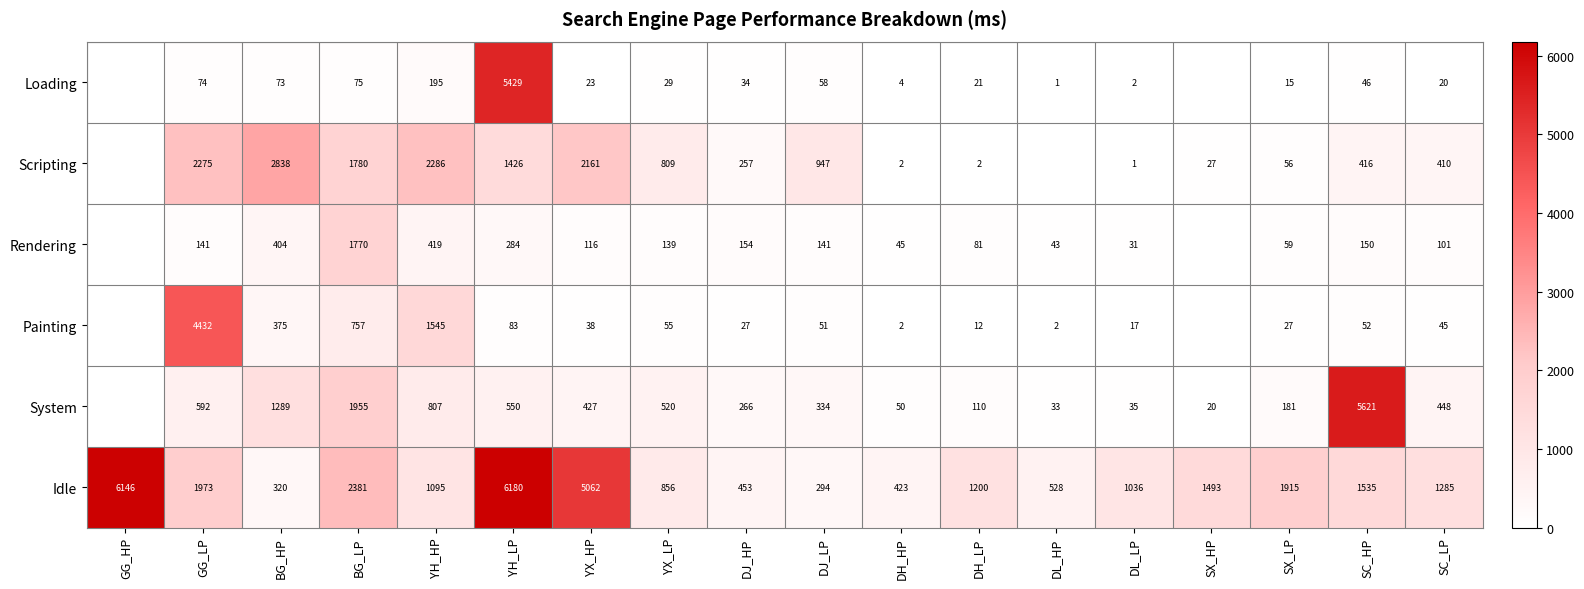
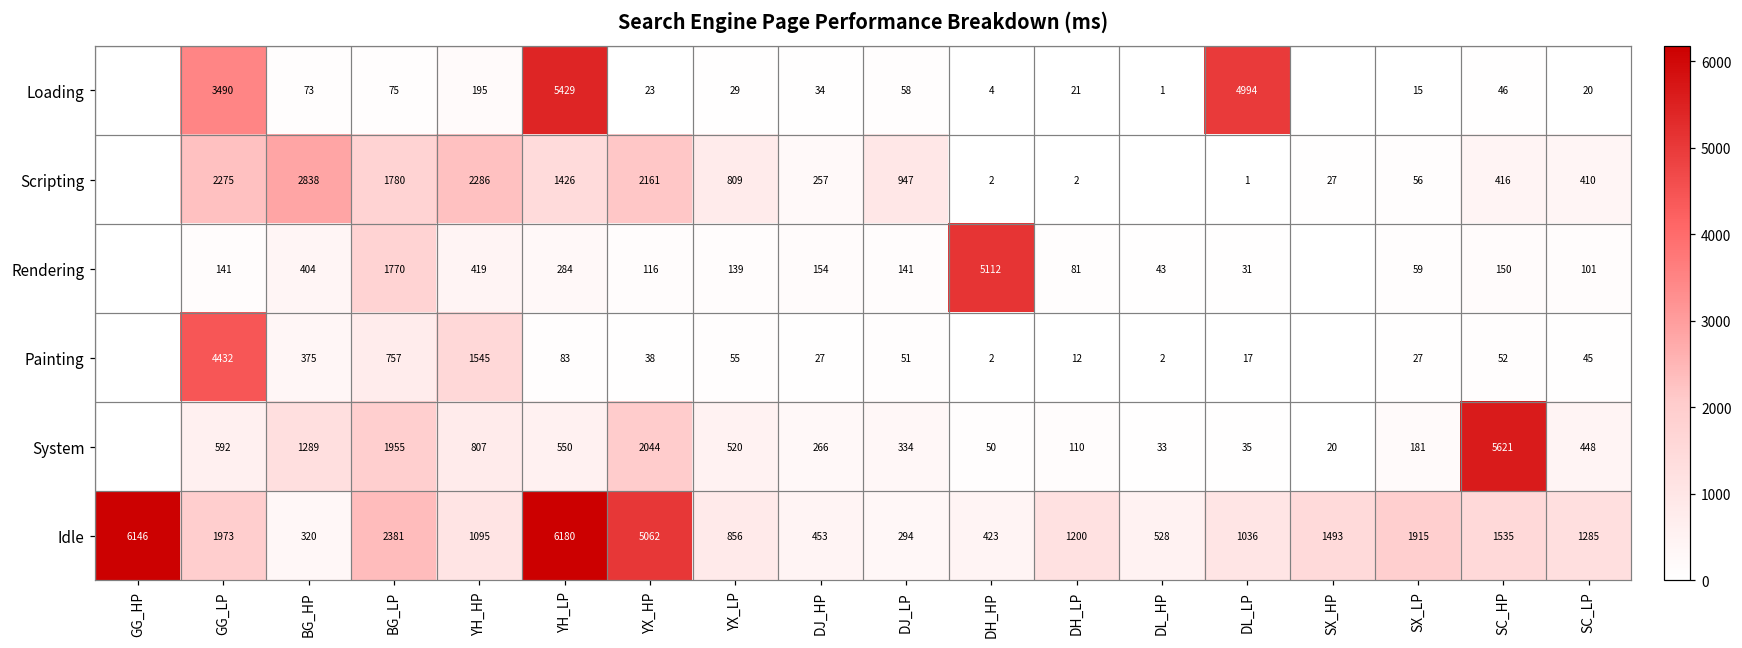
  {
    "Loading": {
-     "GG_LP": 74,
+     "GG_LP": 3490,
      "BG_HP": 73,
      "BG_LP": 75,
      "YH_HP": 195,
      "YH_LP": 5429,
      "YX_HP": 23,
      "YX_LP": 29,
      "DJ_HP": 34,
      "DJ_LP": 58,
      "DH_HP": 4,
      "DH_LP": 21,
      "DL_HP": 1,
-     "DL_LP": 2,
+     "DL_LP": 4994,
      "SX_LP": 15,
      "SC_HP": 46,
      "SC_LP": 20
    },
    "Scripting": {
      "GG_LP": 2275,
      "BG_HP": 2838,
      "BG_LP": 1780,
      "YH_HP": 2286,
      "YH_LP": 1426,
      "YX_HP": 2161,
      "YX_LP": 809,
      "DJ_HP": 257,
      "DJ_LP": 947,
      "DH_HP": 2,
      "DH_LP": 2,
      "DL_LP": 1,
      "SX_HP": 27,
      "SX_LP": 56,
      "SC_HP": 416,
      "SC_LP": 410
    },
    "Rendering": {
      "GG_LP": 141,
      "BG_HP": 404,
      "BG_LP": 1770,
      "YH_HP": 419,
      "YH_LP": 284,
      "YX_HP": 116,
      "YX_LP": 139,
      "DJ_HP": 154,
      "DJ_LP": 141,
-     "DH_HP": 45,
+     "DH_HP": 5112,
      "DH_LP": 81,
      "DL_HP": 43,
      "DL_LP": 31,
      "SX_LP": 59,
      "SC_HP": 150,
      "SC_LP": 101
    },
    "Painting": {
      "GG_LP": 4432,
      "BG_HP": 375,
      "BG_LP": 757,
      "YH_HP": 1545,
      "YH_LP": 83,
      "YX_HP": 38,
      "YX_LP": 55,
      "DJ_HP": 27,
      "DJ_LP": 51,
      "DH_HP": 2,
      "DH_LP": 12,
      "DL_HP": 2,
      "DL_LP": 17,
      "SX_LP": 27,
      "SC_HP": 52,
      "SC_LP": 45
    },
    "System": {
      "GG_LP": 592,
      "BG_HP": 1289,
      "BG_LP": 1955,
      "YH_HP": 807,
      "YH_LP": 550,
-     "YX_HP": 427,
+     "YX_HP": 2044,
      "YX_LP": 520,
      "DJ_HP": 266,
      "DJ_LP": 334,
      "DH_HP": 50,
      "DH_LP": 110,
      "DL_HP": 33,
      "DL_LP": 35,
      "SX_HP": 20,
      "SX_LP": 181,
      "SC_HP": 5621,
      "SC_LP": 448
    },
    "Idle": {
      "GG_HP": 6146,
      "GG_LP": 1973,
      "BG_HP": 320,
      "BG_LP": 2381,
      "YH_HP": 1095,
      "YH_LP": 6180,
      "YX_HP": 5062,
      "YX_LP": 856,
      "DJ_HP": 453,
      "DJ_LP": 294,
      "DH_HP": 423,
      "DH_LP": 1200,
      "DL_HP": 528,
      "DL_LP": 1036,
      "SX_HP": 1493,
      "SX_LP": 1915,
      "SC_HP": 1535,
      "SC_LP": 1285
    }
  }
